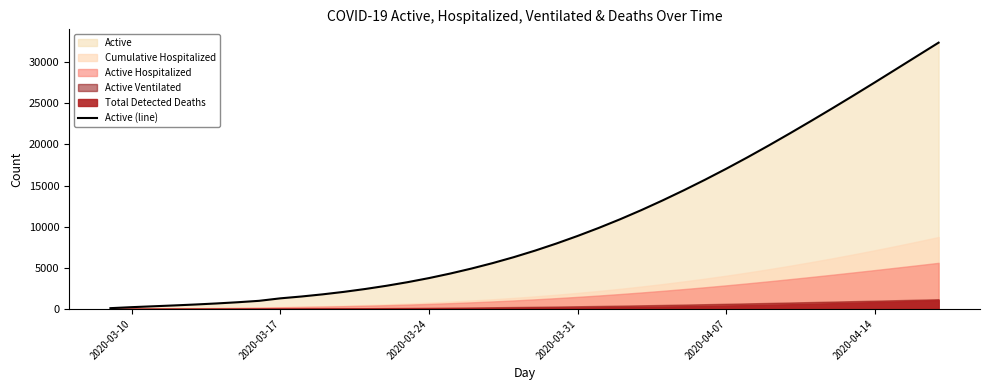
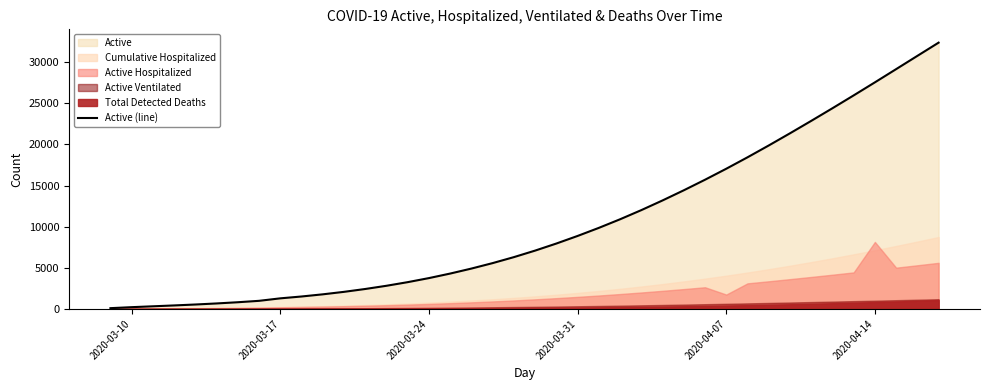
  {
    "Active Hospitalized": {
      "2020-03-31": 1000,
-     "2020-04-07": 3000,
-     "2020-04-14": 5000
+     "2020-04-07": 2000,
+     "2020-04-14": 8000
    }
  }
